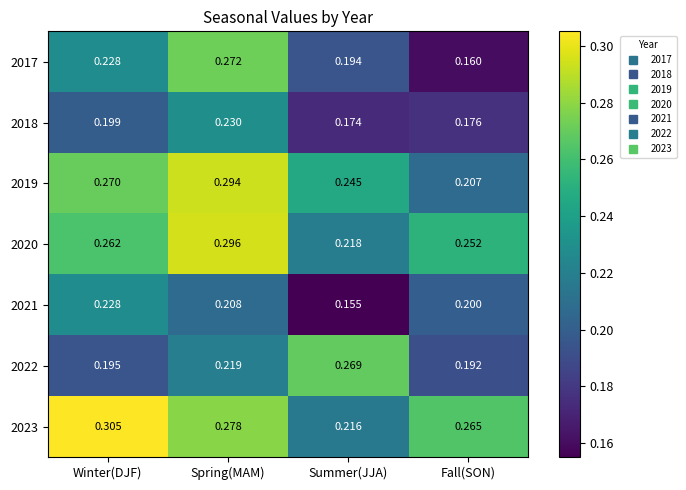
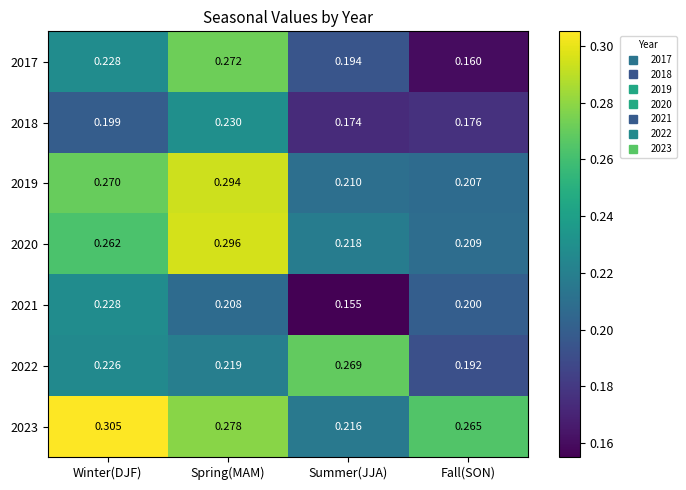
  {
    "2017": {
      "Winter(DJF)": 0.228,
      "Spring(MAM)": 0.272,
      "Summer(JJA)": 0.194,
      "Fall(SON)": 0.160
    },
    "2018": {
      "Winter(DJF)": 0.199,
      "Spring(MAM)": 0.230,
      "Summer(JJA)": 0.174,
      "Fall(SON)": 0.176
    },
    "2019": {
      "Winter(DJF)": 0.270,
      "Spring(MAM)": 0.294,
-     "Summer(JJA)": 0.245,
+     "Summer(JJA)": 0.210,
      "Fall(SON)": 0.207
    },
    "2020": {
      "Winter(DJF)": 0.262,
      "Spring(MAM)": 0.296,
      "Summer(JJA)": 0.218,
-     "Fall(SON)": 0.252
+     "Fall(SON)": 0.209
    },
    "2021": {
      "Winter(DJF)": 0.228,
      "Spring(MAM)": 0.208,
      "Summer(JJA)": 0.155,
      "Fall(SON)": 0.200
    },
    "2022": {
-     "Winter(DJF)": 0.195,
+     "Winter(DJF)": 0.226,
      "Spring(MAM)": 0.219,
      "Summer(JJA)": 0.269,
      "Fall(SON)": 0.192
    },
    "2023": {
      "Winter(DJF)": 0.305,
      "Spring(MAM)": 0.278,
      "Summer(JJA)": 0.216,
      "Fall(SON)": 0.265
    }
  }
